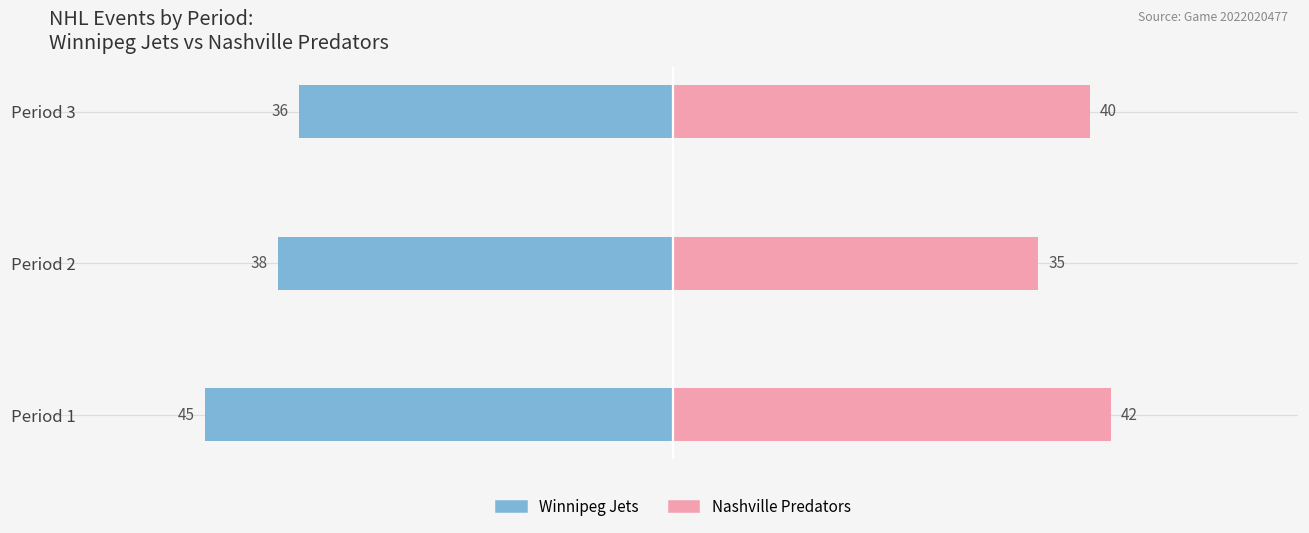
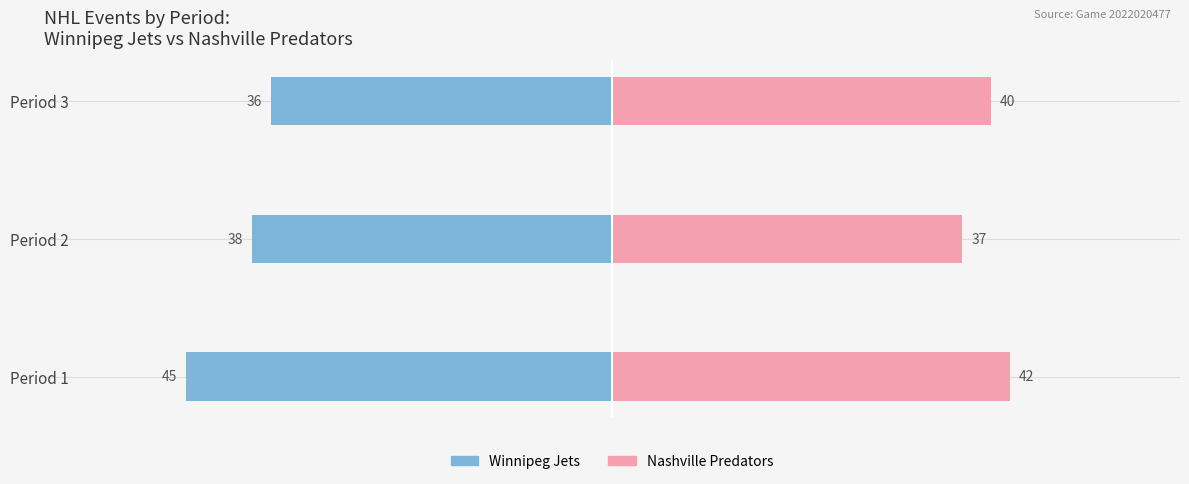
  {
    "Nashville Predators": {
      "Period 3": 40,
-     "Period 2": 35,
+     "Period 2": 37,
      "Period 1": 42
    }
  }
